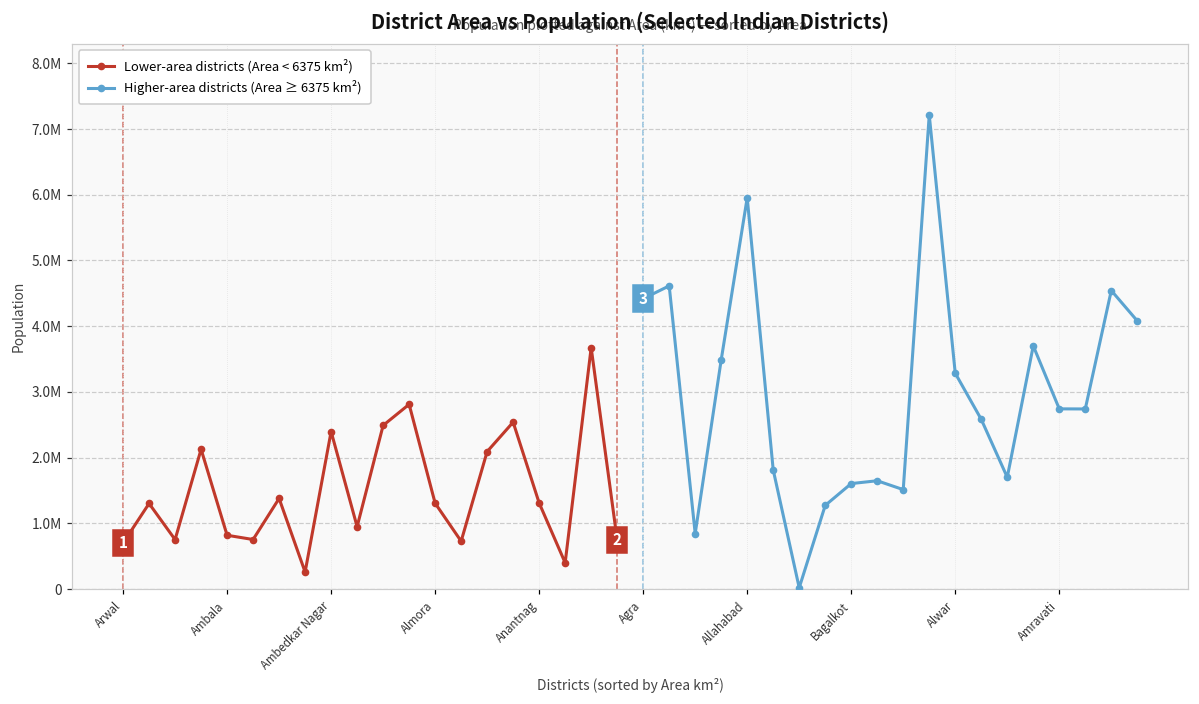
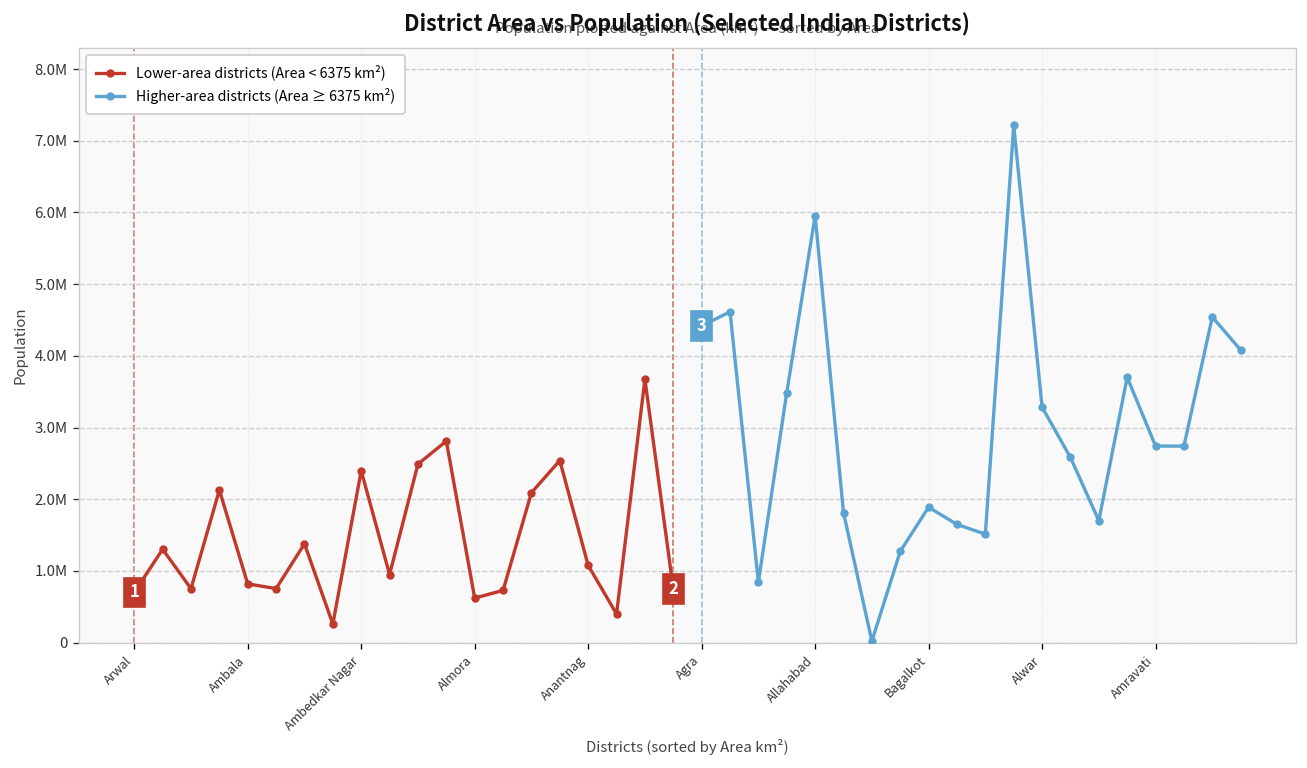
  {
    "Lower-area districts (Area < 6375 km²)": {
      "Ambala": 800000,
      "Ambedkar Nagar": 2400000,
-     "Almora": 1300000,
-     "Anantnag": 1300000
+     "Almora": 600000,
+     "Anantnag": 1100000
    },
    "Higher-area districts (Area ≥ 6375 km²)": {
      "Allahabad": 6000000,
-     "Bagalkot": 1600000,
+     "Bagalkot": 1900000,
      "Alwar": 3300000,
      "Amravati": 2700000
    }
  }
